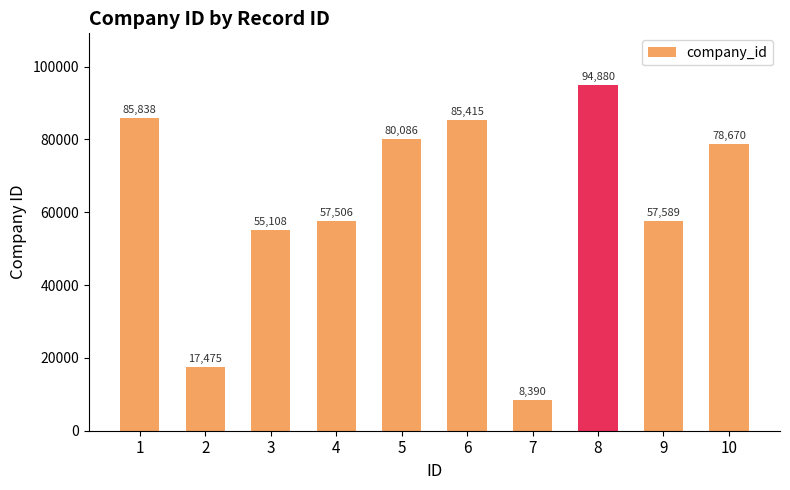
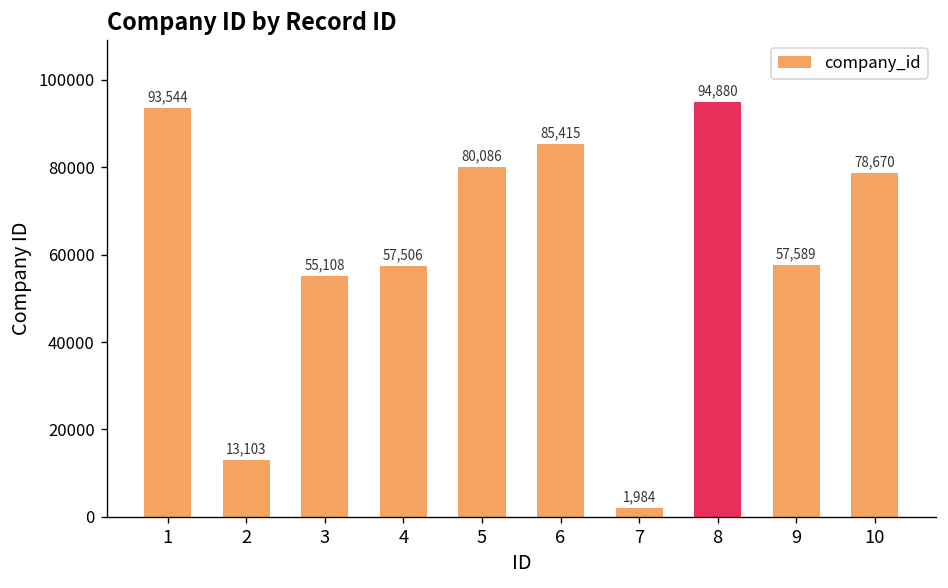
  {
-   "1": "85,838",
-   "2": "17,475",
+   "1": "93,544",
+   "2": "13,103",
    "3": "55,108",
    "4": "57,506",
    "5": "80,086",
    "6": "85,415",
-   "7": "8,390",
+   "7": "1,984",
    "8": "94,880",
    "9": "57,589",
    "10": "78,670"
  }
